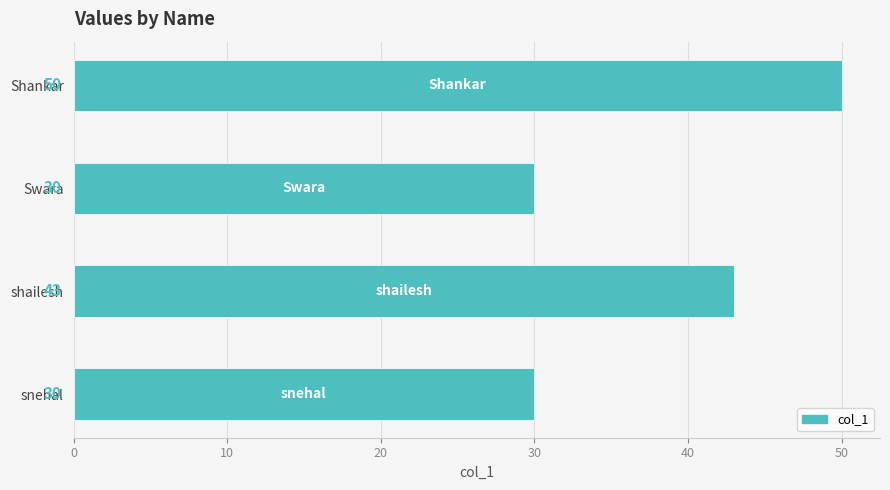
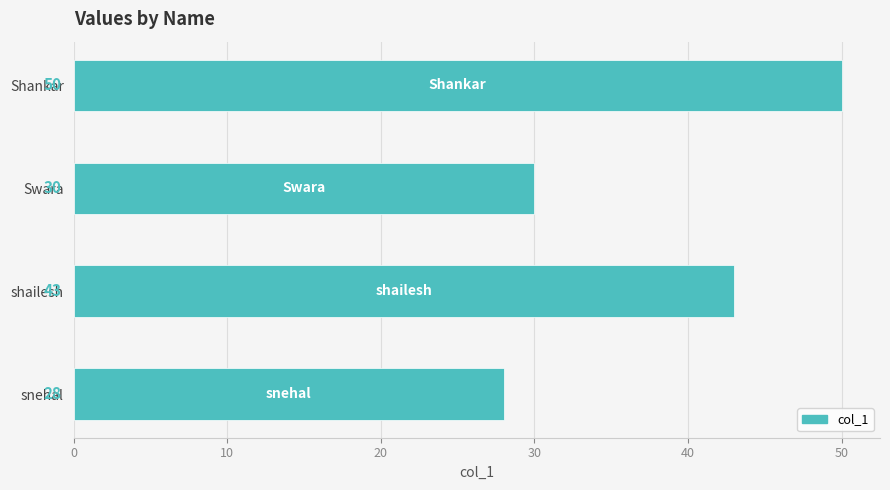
  {
-   "snehal": 30
+   "snehal": 28
  }
